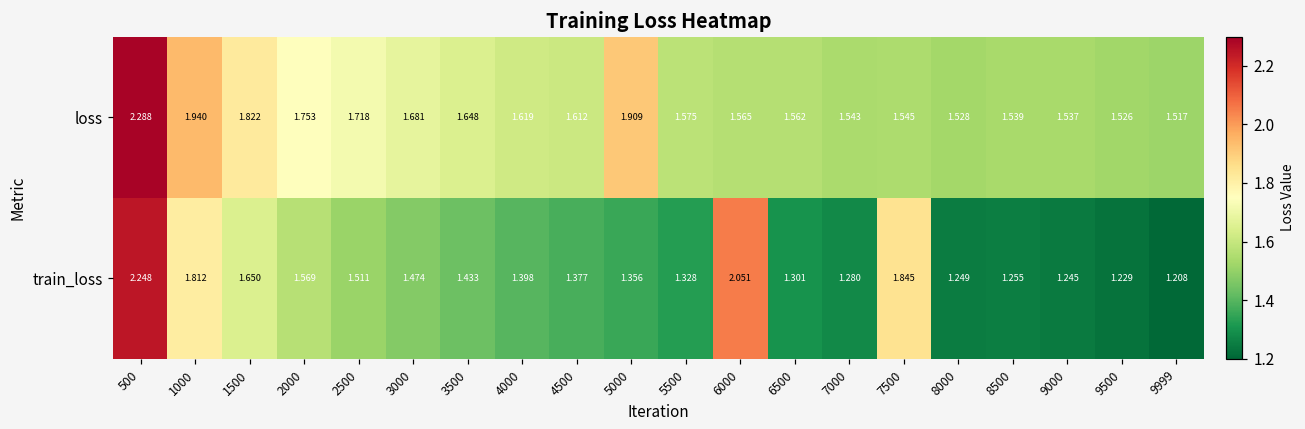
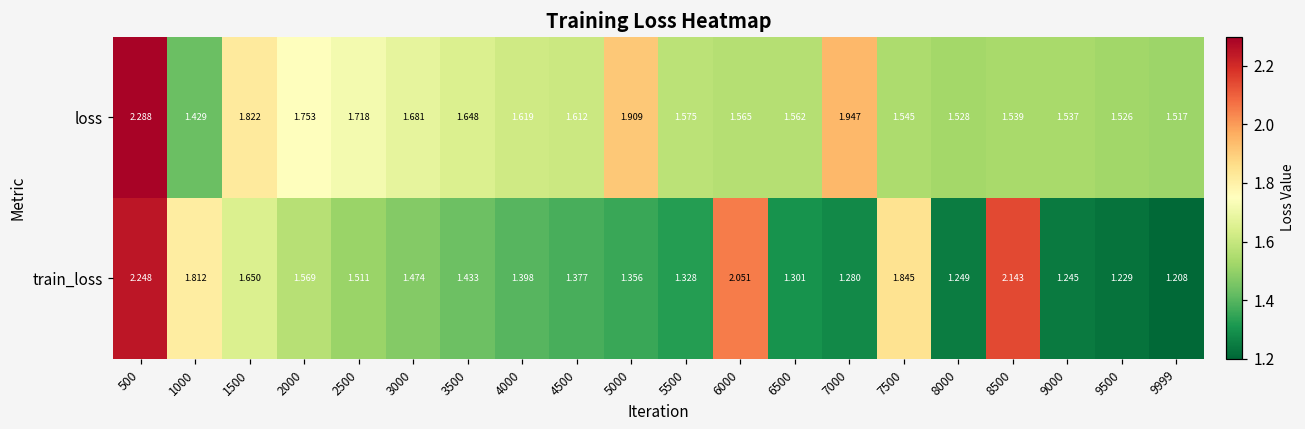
  {
    "loss": {
      "500": 2.288,
-     "1000": 1.940,
+     "1000": 1.429,
      "1500": 1.822,
      "2000": 1.753,
      "2500": 1.718,
      "3000": 1.681,
      "3500": 1.648,
      "4000": 1.619,
      "4500": 1.612,
      "5000": 1.909,
      "5500": 1.575,
      "6000": 1.565,
      "6500": 1.562,
-     "7000": 1.543,
+     "7000": 1.947,
      "7500": 1.545,
      "8000": 1.528,
      "8500": 1.539,
      "9000": 1.537,
      "9500": 1.526,
      "9999": 1.517
    },
    "train_loss": {
      "500": 2.248,
      "1000": 1.812,
      "1500": 1.650,
      "2000": 1.569,
      "2500": 1.511,
      "3000": 1.474,
      "3500": 1.433,
      "4000": 1.398,
      "4500": 1.377,
      "5000": 1.356,
      "5500": 1.328,
      "6000": 2.051,
      "6500": 1.301,
      "7000": 1.280,
      "7500": 1.845,
      "8000": 1.249,
-     "8500": 1.255,
+     "8500": 2.143,
      "9000": 1.245,
      "9500": 1.229,
      "9999": 1.208
    }
  }
